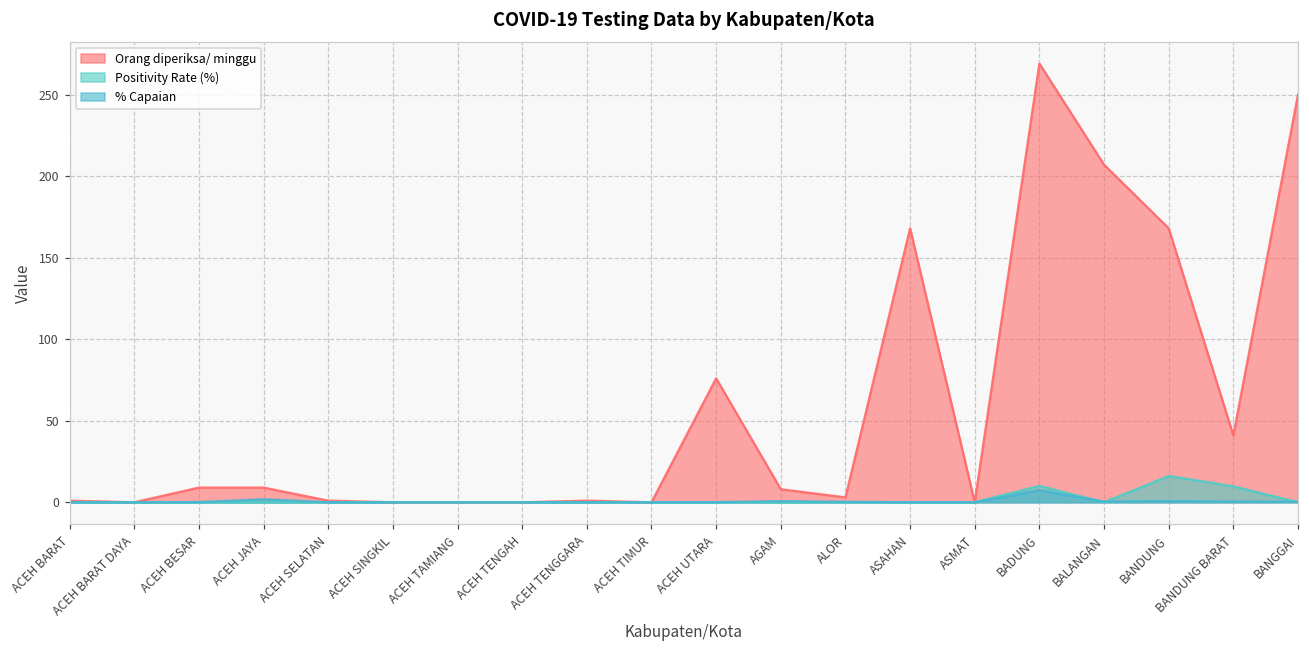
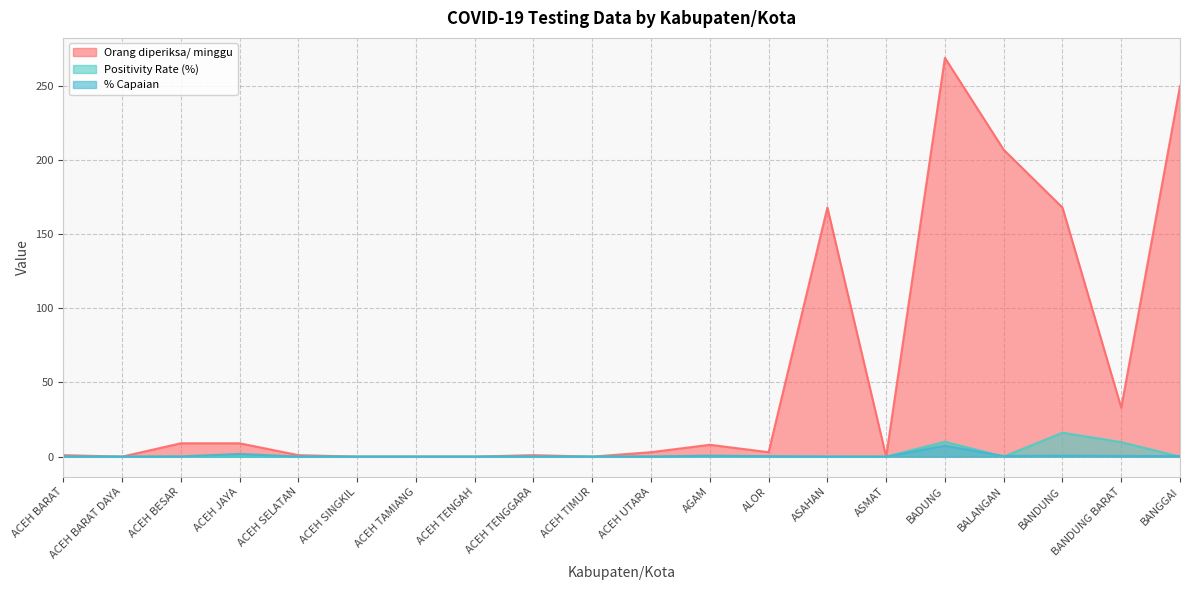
  {
    "Orang diperiksa/ minggu": {
      "ACEH BESAR": 9,
      "ACEH JAYA": 9,
-     "ACEH UTARA": 76,
+     "ACEH UTARA": 3,
      "AGAM": 8,
      "ALOR": 3,
      "ASAHAN": 168,
      "BADUNG": 269,
      "BALANGAN": 207,
      "BANDUNG": 168,
-     "BANDUNG BARAT": 41,
+     "BANDUNG BARAT": 33,
      "BANGGAI": 250
    }
  }
